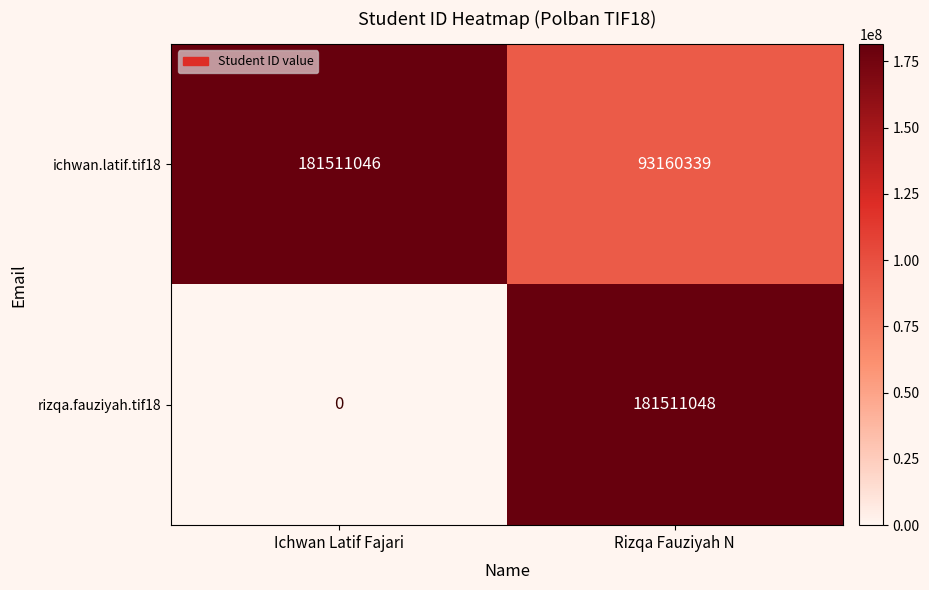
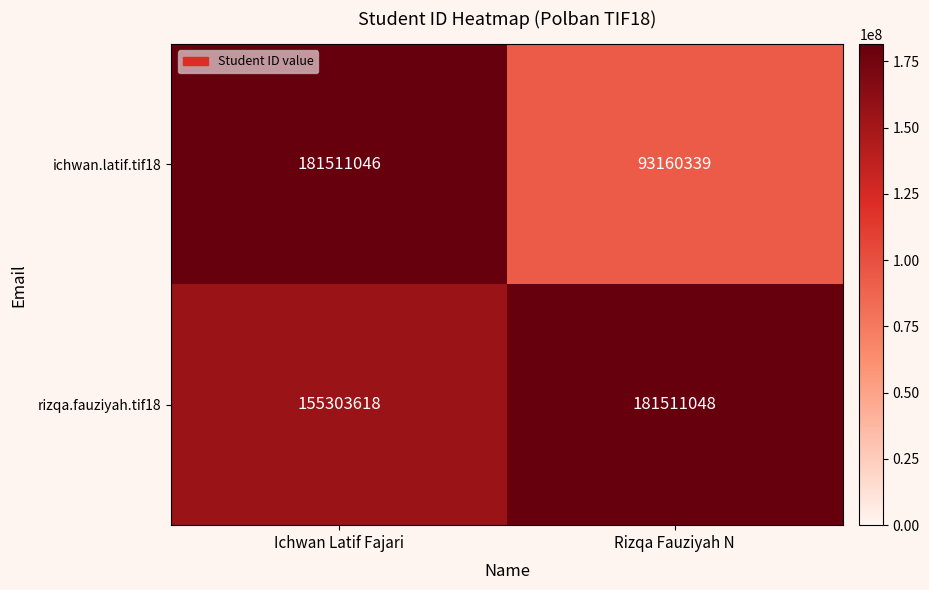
  {
    "ichwan.latif.tif18": {
      "Ichwan Latif Fajari": 181511046,
      "Rizqa Fauziyah N": 93160339
    },
    "rizqa.fauziyah.tif18": {
-     "Ichwan Latif Fajari": 0,
+     "Ichwan Latif Fajari": 155303618,
      "Rizqa Fauziyah N": 181511048
    }
  }
